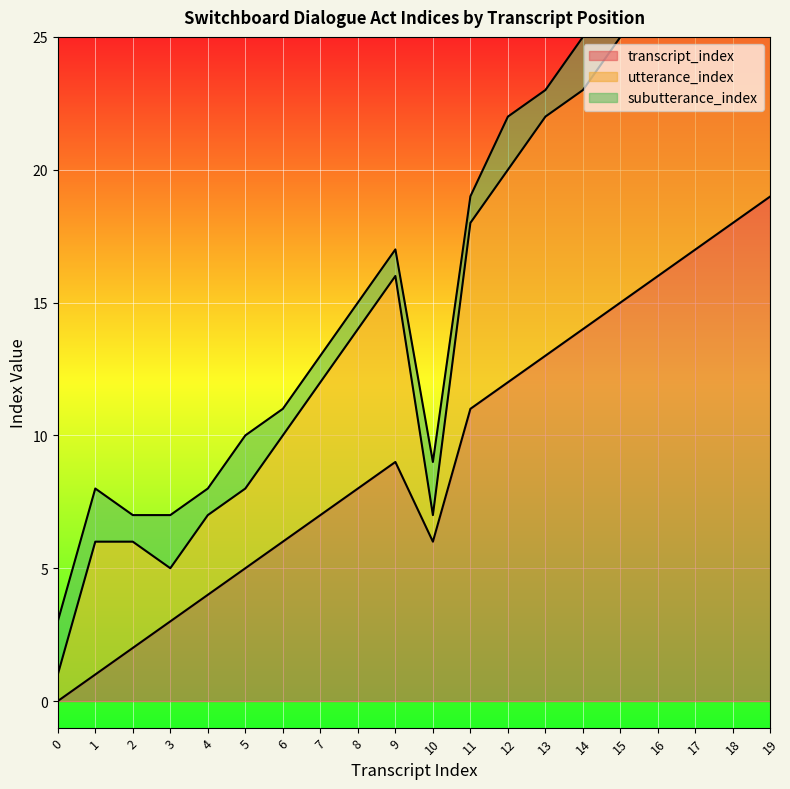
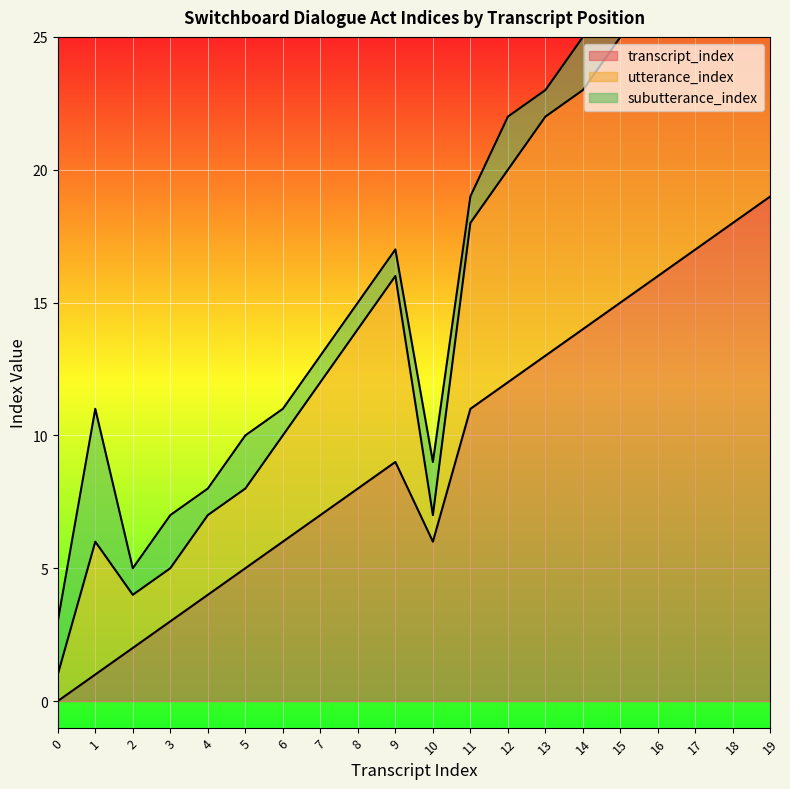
  {
    "transcript_index": {
      "0": 0,
      "1": 1,
      "2": 2,
      "3": 3,
      "4": 4,
      "5": 5,
      "6": 6,
      "7": 7,
      "8": 8,
      "9": 9,
      "10": 6,
      "11": 11,
      "12": 12,
      "13": 13,
      "14": 14,
      "15": 15,
      "16": 16,
      "17": 17,
      "18": 18,
      "19": 19
    },
    "utterance_index": {
      "0": 1,
      "1": 5,
-     "2": 4,
+     "2": 2,
      "3": 2,
      "4": 3,
      "5": 3,
      "6": 4,
      "7": 5,
      "8": 6,
      "9": 7,
      "10": 1,
      "11": 7,
      "12": 8,
      "13": 9,
      "14": 9,
      "15": 10
    },
    "subutterance_index": {
      "0": 2,
-     "1": 2,
+     "1": 5,
      "2": 1,
      "3": 2,
      "4": 1,
      "5": 2,
      "6": 1,
      "7": 1,
      "8": 1,
      "9": 1,
      "10": 2,
      "11": 1,
      "12": 2,
      "13": 1,
      "14": 2
    }
  }
